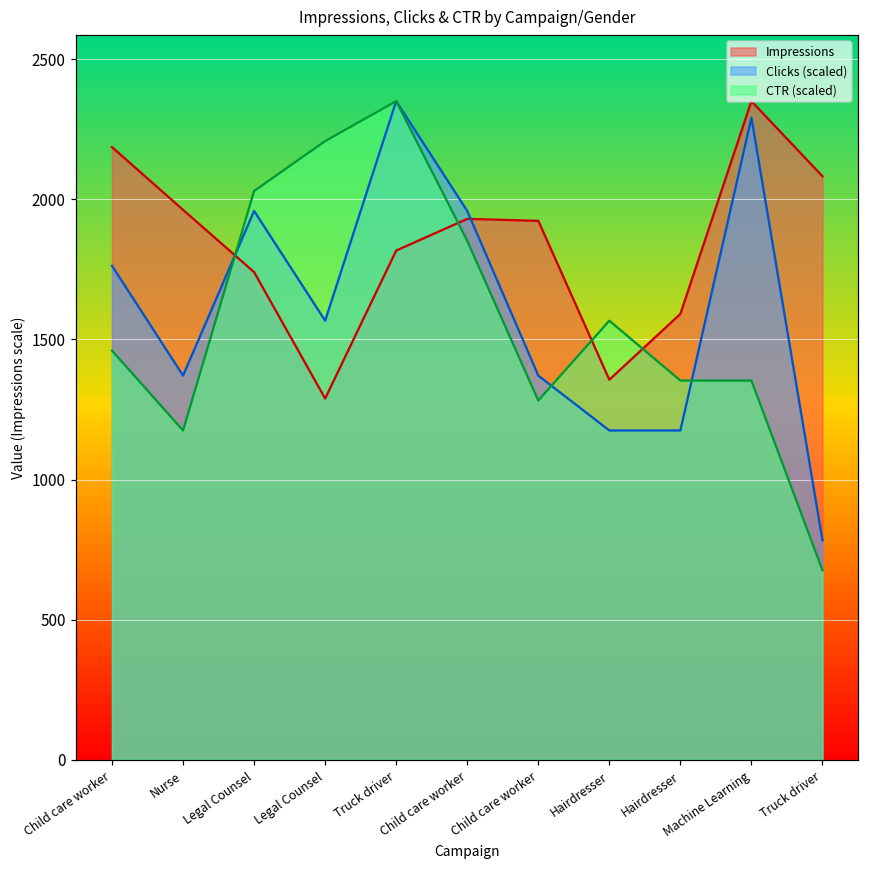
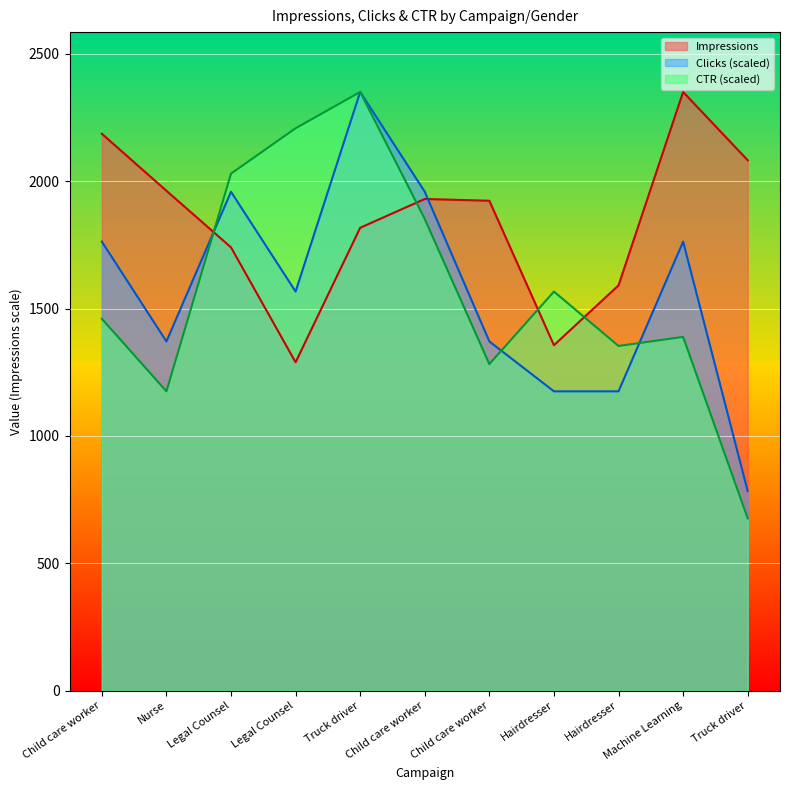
  {
    "Impressions": {
      "Nurse": 1960,
      "Machine Learning": 2350
    },
    "Clicks (scaled)": {
      "Nurse": 1370,
-     "Machine Learning": 2290
+     "Machine Learning": 1760
    },
    "CTR (scaled)": {
      "Nurse": 1180,
-     "Machine Learning": 1350
+     "Machine Learning": 1390
    }
  }
